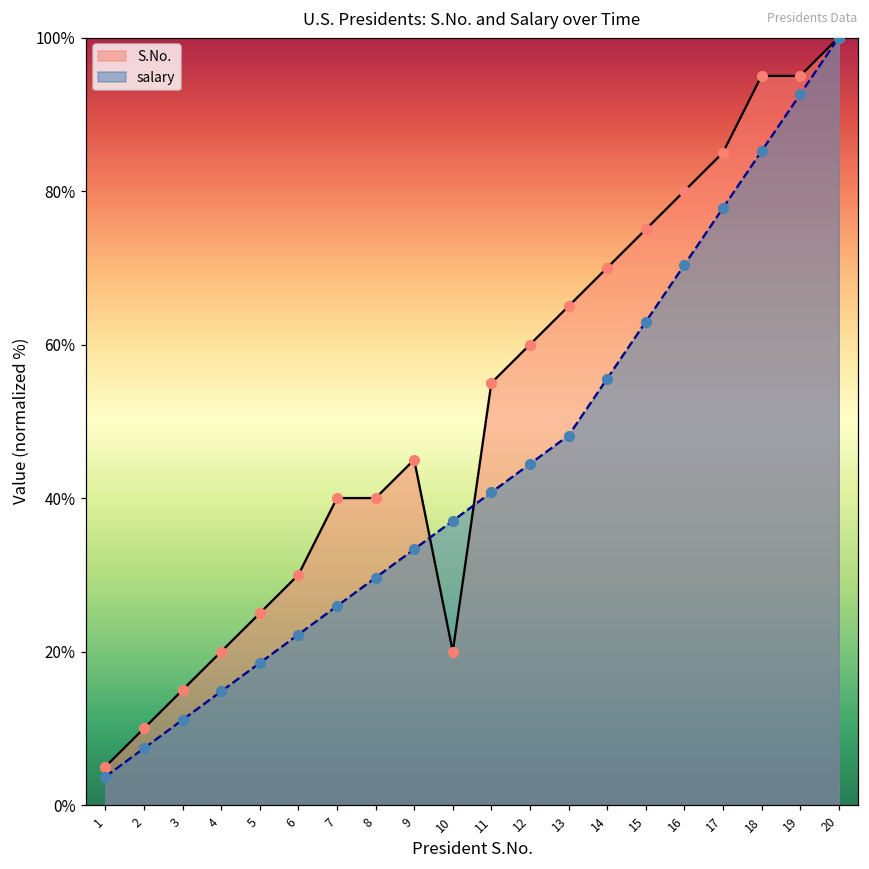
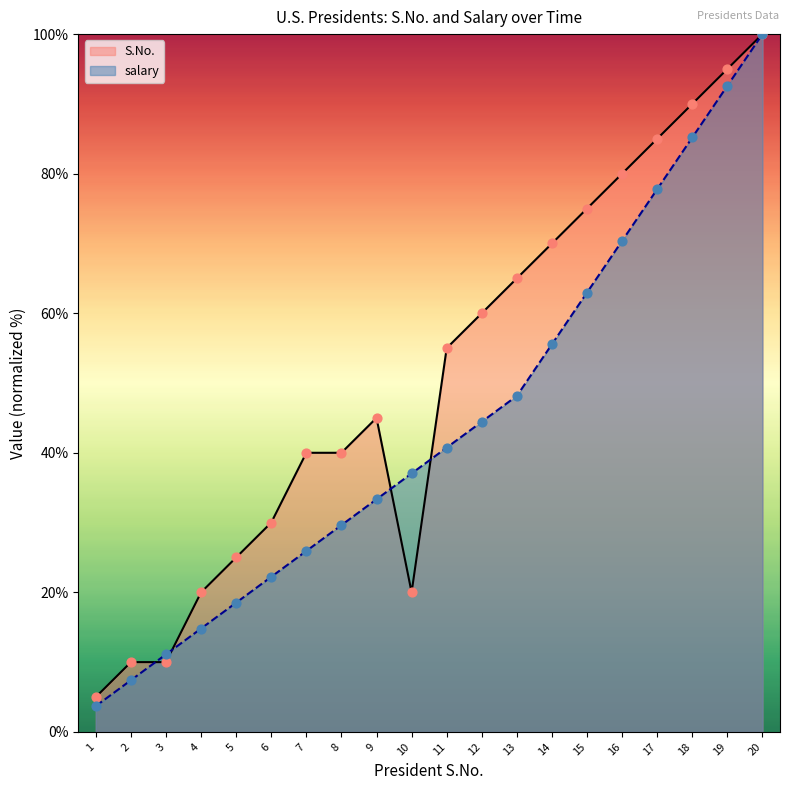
  {
    "S.No.": {
      "1": "5%",
      "2": "10%",
-     "3": "15%",
+     "3": "10%",
      "4": "20%",
      "5": "25%",
      "6": "30%",
      "7": "40%",
      "8": "40%",
      "9": "45%",
      "10": "20%",
      "11": "55%",
      "12": "60%",
      "13": "65%",
      "14": "70%",
      "15": "75%",
      "16": "80%",
      "17": "85%",
-     "18": "95%",
+     "18": "90%",
      "19": "95%"
    },
    "salary": {
      "1": "4%",
      "2": "7%",
      "3": "11%",
      "4": "15%",
      "5": "19%",
      "6": "22%",
      "7": "26%",
      "8": "30%",
      "9": "33%",
      "10": "37%",
      "11": "41%",
      "12": "44%",
      "13": "48%",
      "14": "56%",
      "15": "63%",
      "16": "70%",
      "17": "78%",
      "18": "85%",
      "19": "93%"
    }
  }
